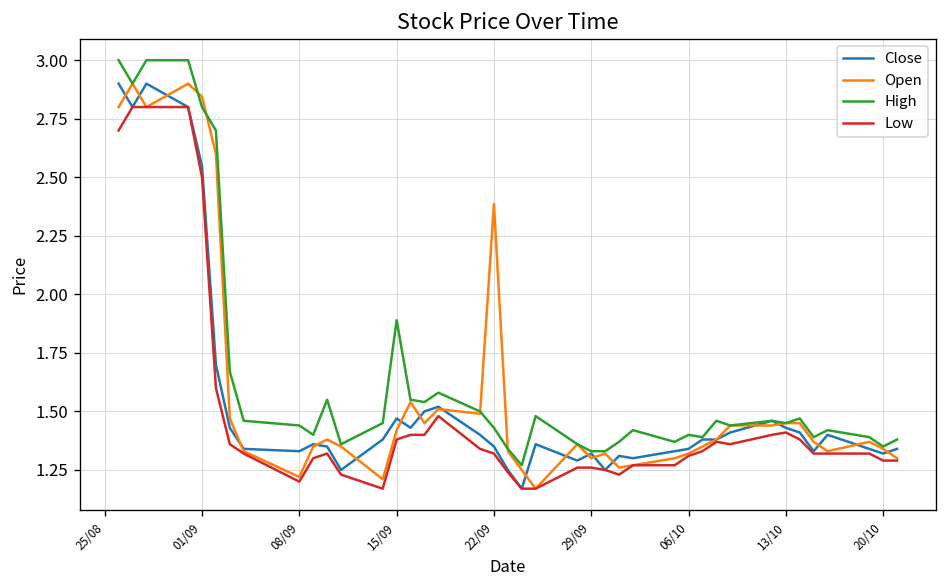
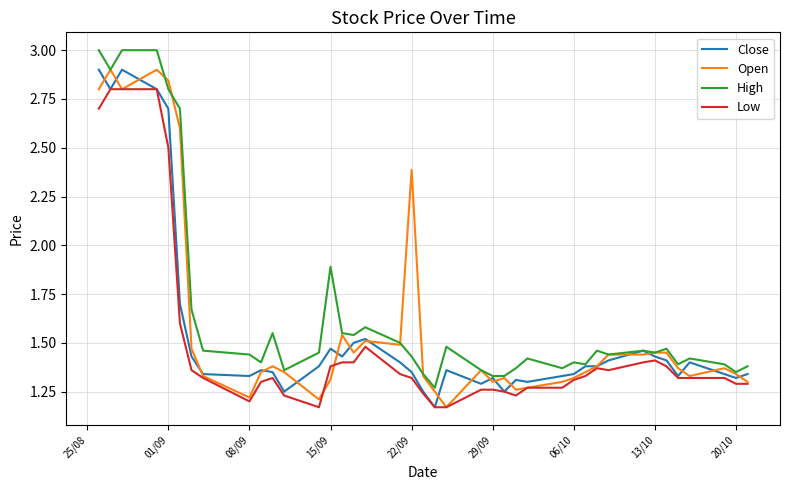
  {
    "Close": {
-     "01/09": 2.55,
+     "01/09": 2.70,
      "08/09": 1.33,
      "15/09": 1.47,
      "22/09": 1.35,
      "06/10": 1.34,
      "13/10": 1.43,
      "20/10": 1.32
    },
    "Open": {
      "01/09": 2.84,
      "08/09": 1.22,
-     "15/09": 1.42,
+     "15/09": 1.31,
      "22/09": 2.39,
      "29/09": 1.30
    },
    "High": {
      "01/09": 2.80,
      "08/09": 1.44,
      "15/09": 1.89,
      "22/09": 1.43,
      "06/10": 1.40
    },
    "Low": {
      "01/09": 2.50,
      "08/09": 1.20,
      "15/09": 1.38,
      "22/09": 1.32,
      "29/09": 1.26,
      "13/10": 1.41,
      "20/10": 1.29
    }
  }
